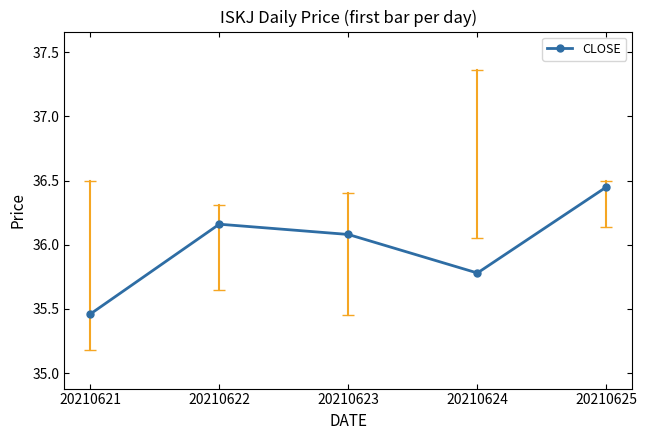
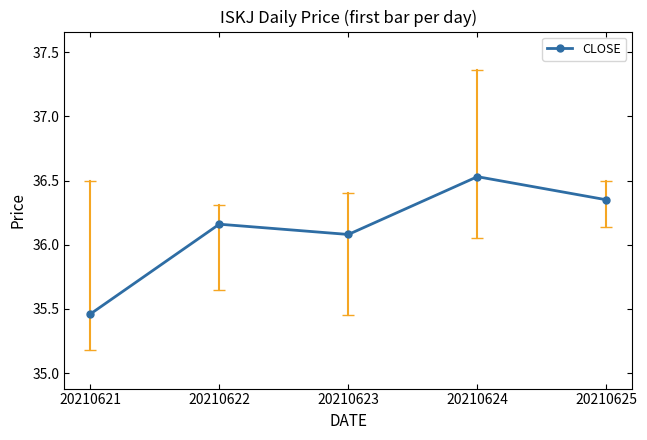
  {
    "CLOSE": {
      "20210621": 35.46,
      "20210622": 36.16,
      "20210623": 36.08,
-     "20210624": 35.78,
-     "20210625": 36.45
+     "20210624": 36.53,
+     "20210625": 36.35
    }
  }
